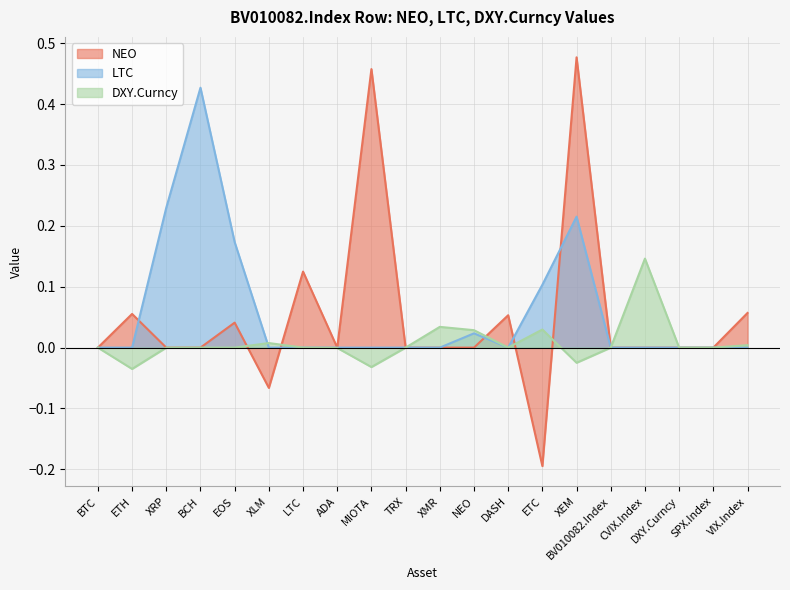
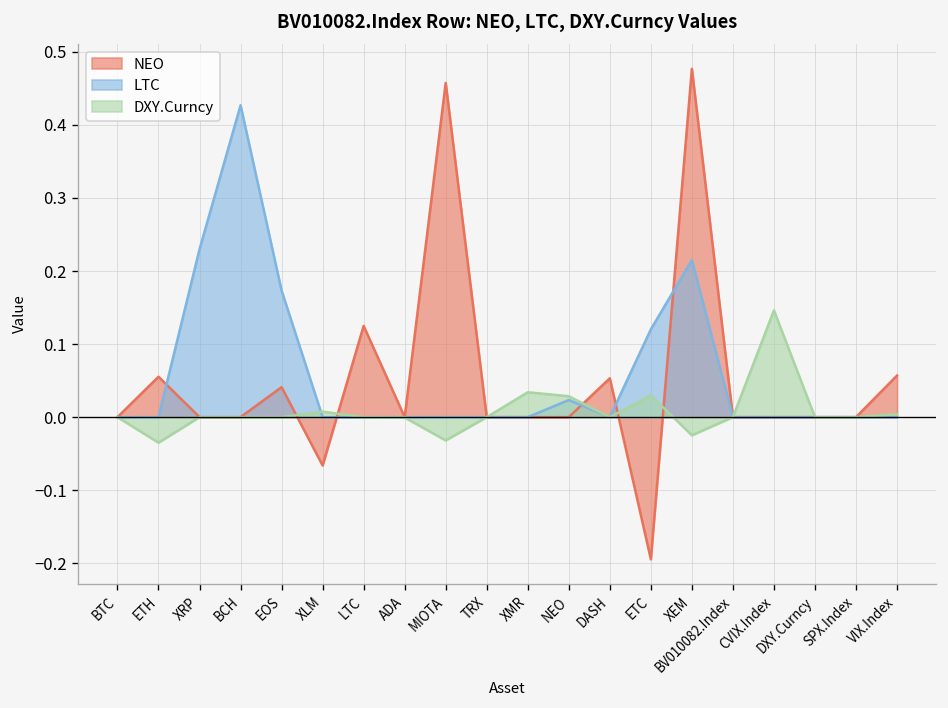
  {
    "LTC": {
      "XRP": 0.23,
      "BCH": 0.43,
      "EOS": 0.17,
      "NEO": 0.02,
-     "ETC": 0.10,
+     "ETC": 0.12,
      "XEM": 0.22
    }
  }
